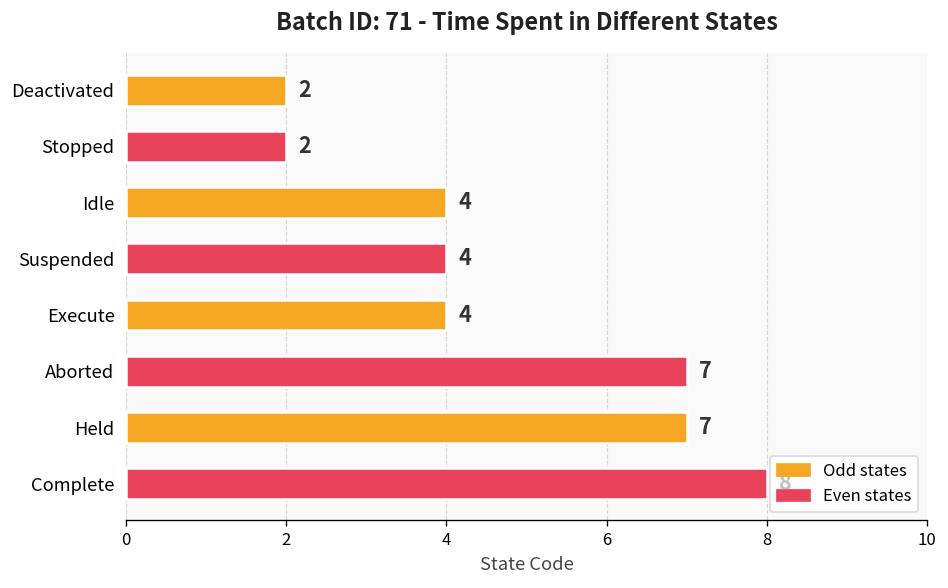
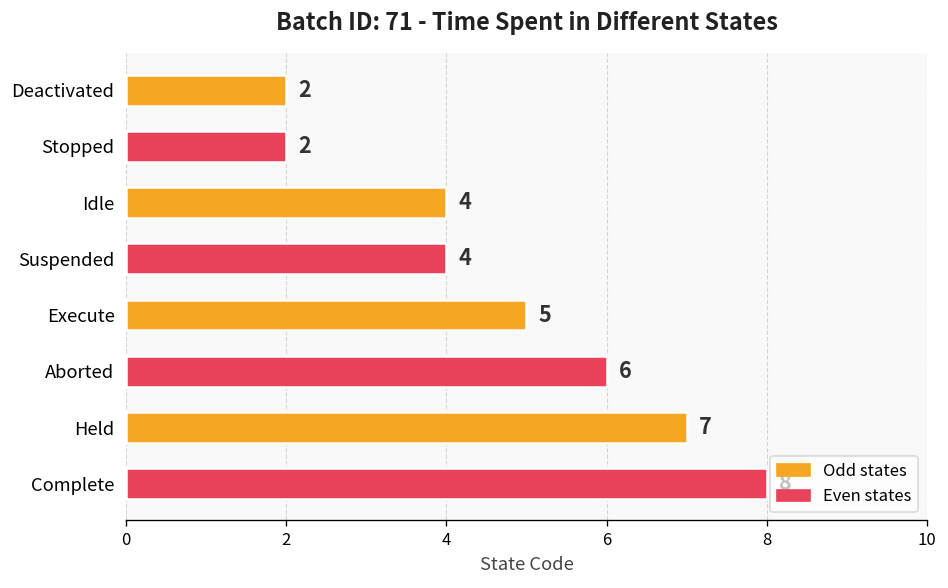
  {
    "Deactivated": 2,
    "Stopped": 2,
    "Idle": 4,
    "Suspended": 4,
-   "Execute": 4,
-   "Aborted": 7,
+   "Execute": 5,
+   "Aborted": 6,
    "Held": 7
  }
